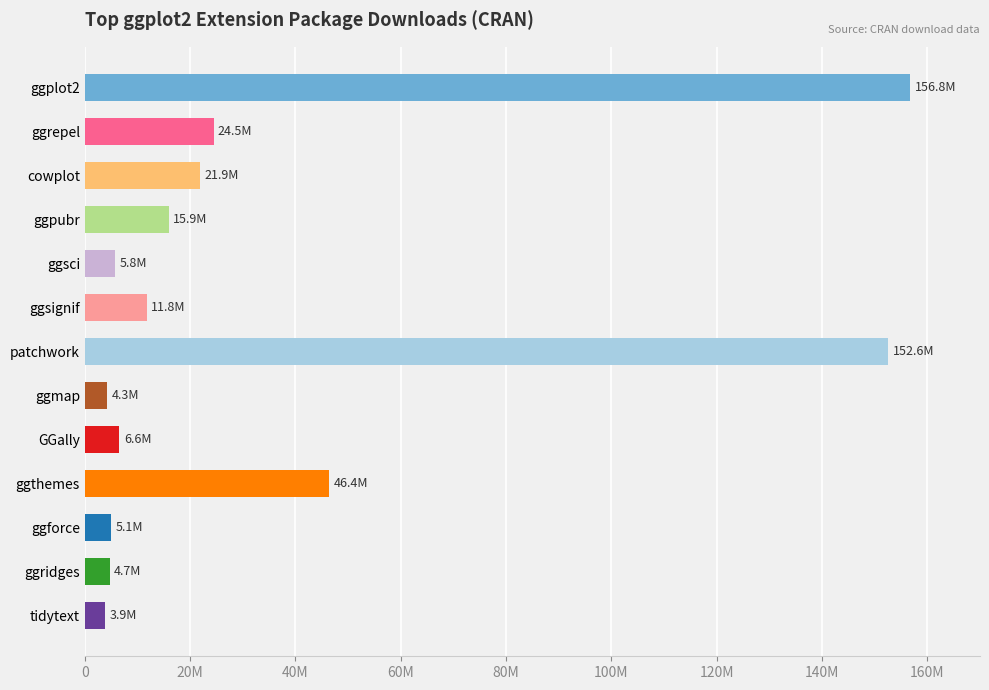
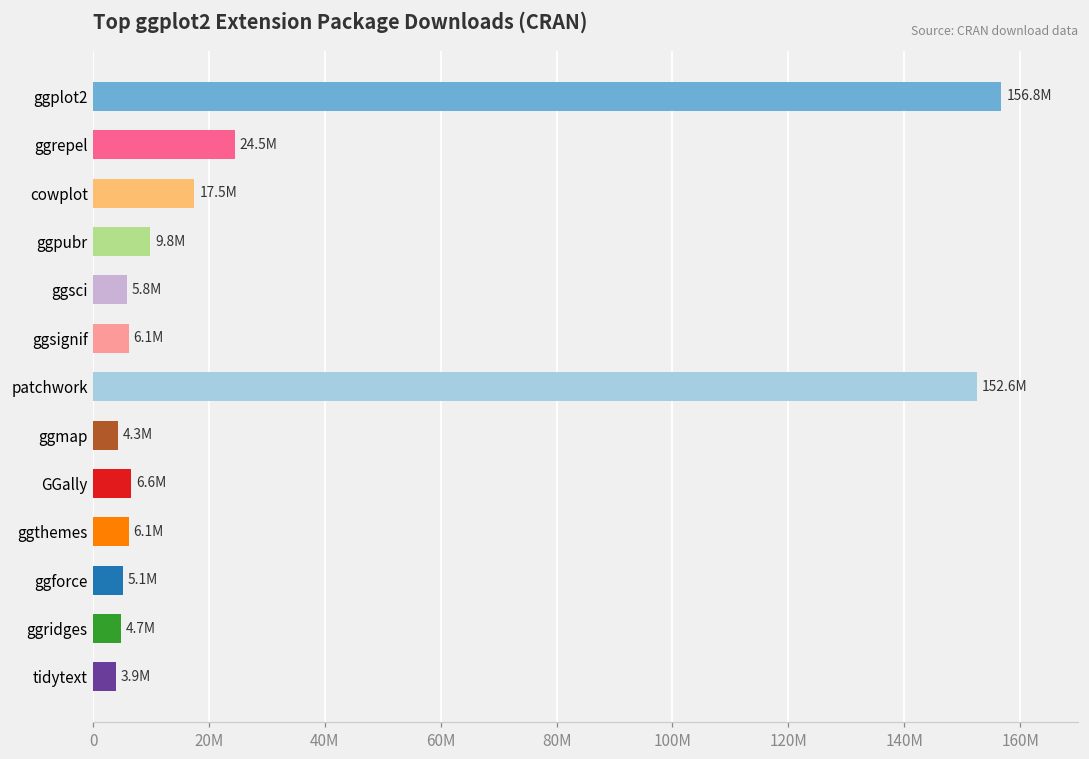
  {
    "ggplot2": "156.8M",
    "ggrepel": "24.5M",
-   "cowplot": "21.9M",
-   "ggpubr": "15.9M",
+   "cowplot": "17.5M",
+   "ggpubr": "9.8M",
    "ggsci": "5.8M",
-   "ggsignif": "11.8M",
+   "ggsignif": "6.1M",
    "patchwork": "152.6M",
    "ggmap": "4.3M",
    "GGally": "6.6M",
-   "ggthemes": "46.4M",
+   "ggthemes": "6.1M",
    "ggforce": "5.1M",
    "ggridges": "4.7M",
    "tidytext": "3.9M"
  }
